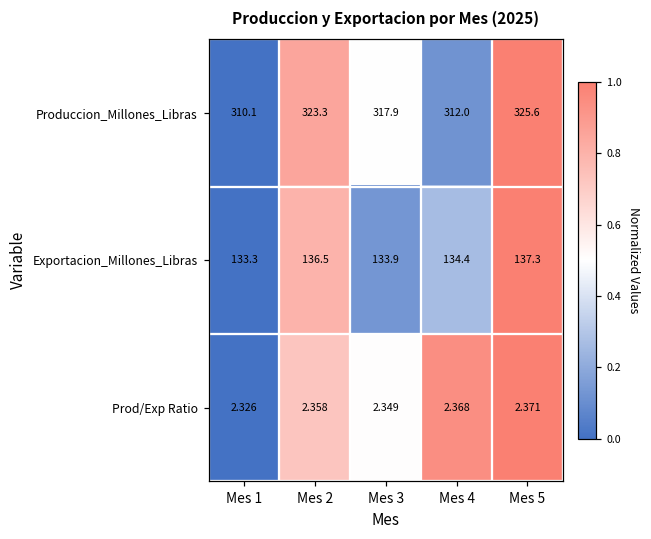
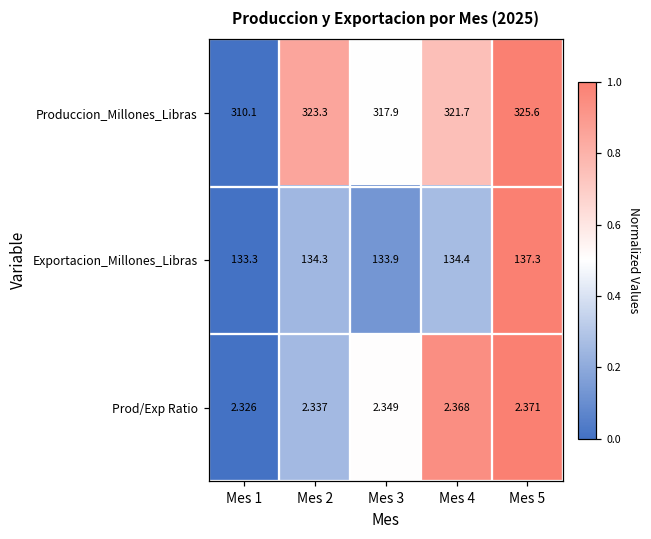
  {
    "Produccion_Millones_Libras": {
      "Mes 1": 310.1,
      "Mes 2": 323.3,
      "Mes 3": 317.9,
-     "Mes 4": 312.0,
+     "Mes 4": 321.7,
      "Mes 5": 325.6
    },
    "Exportacion_Millones_Libras": {
      "Mes 1": 133.3,
-     "Mes 2": 136.5,
+     "Mes 2": 134.3,
      "Mes 3": 133.9,
      "Mes 4": 134.4,
      "Mes 5": 137.3
    },
    "Prod/Exp Ratio": {
      "Mes 1": 2.326,
-     "Mes 2": 2.358,
+     "Mes 2": 2.337,
      "Mes 3": 2.349,
      "Mes 4": 2.368,
      "Mes 5": 2.371
    }
  }
